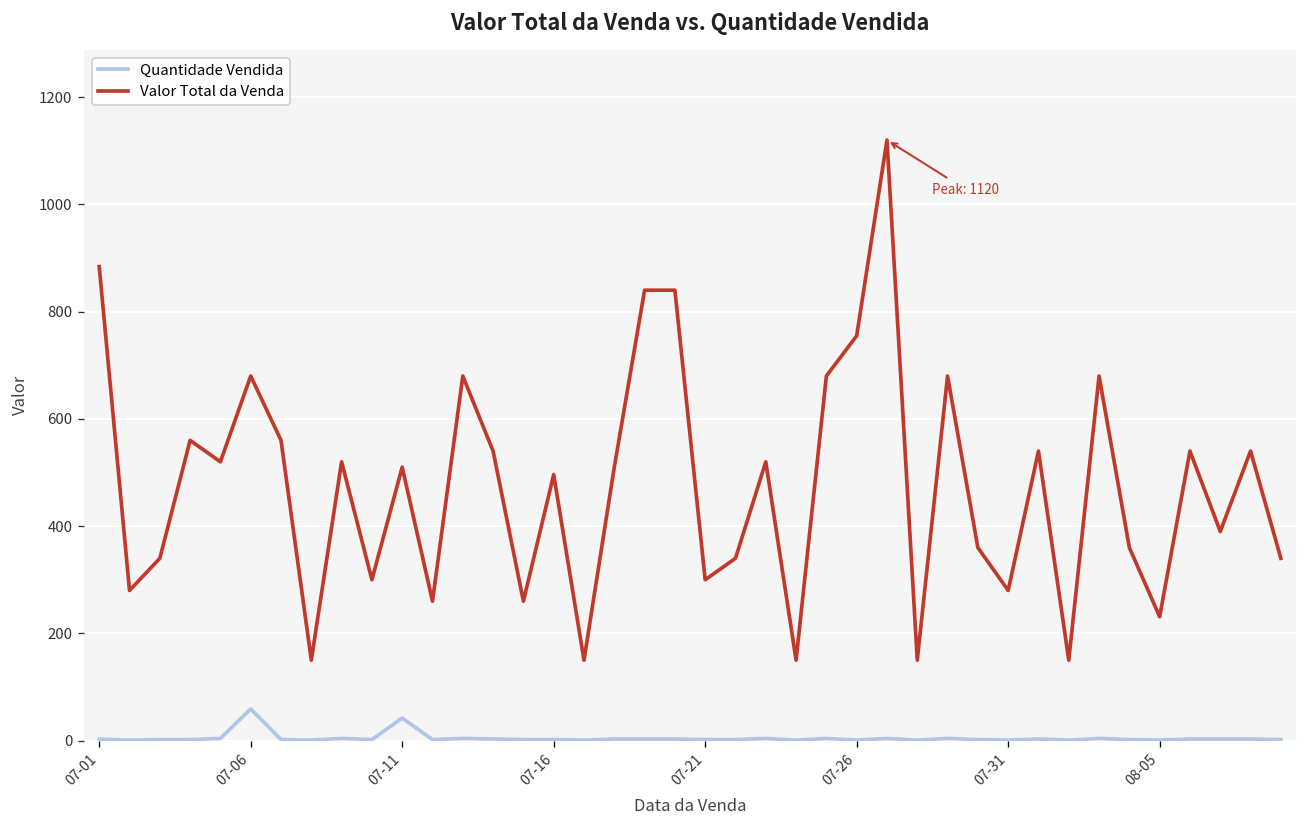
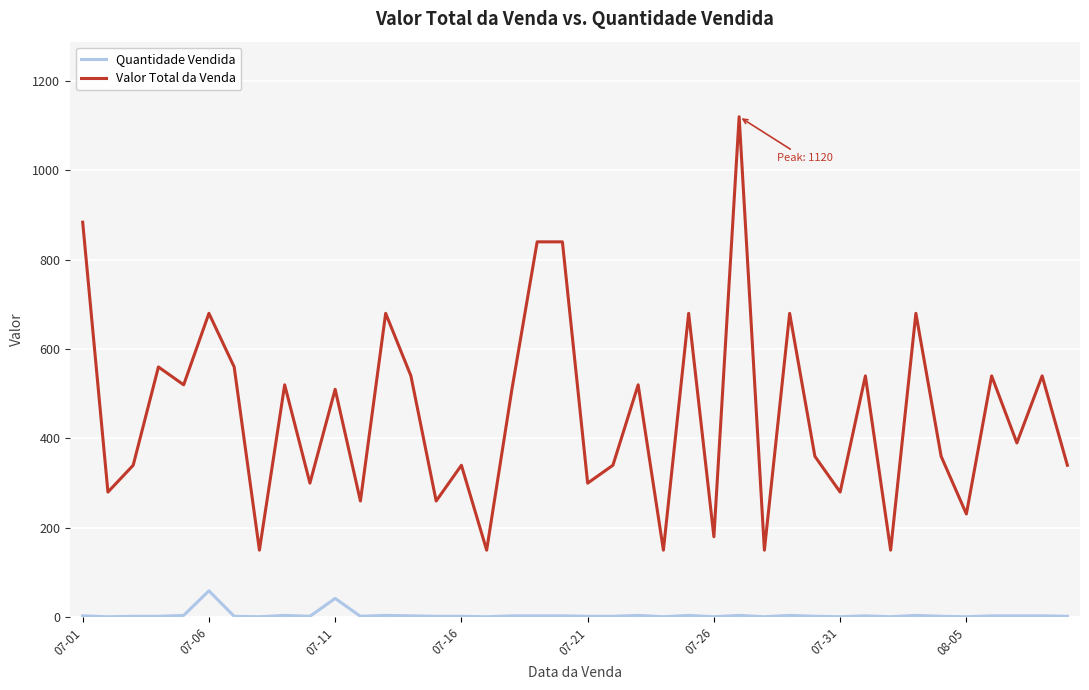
  {
    "Quantidade Vendida": {
      "07-01": 0,
      "07-06": 60,
      "07-11": 40,
      "07-16": 0,
      "07-21": 0,
      "07-26": 0,
      "07-31": 0,
      "08-05": 0
    },
    "Valor Total da Venda": {
      "07-01": 880,
      "07-06": 680,
      "07-11": 510,
-     "07-16": 500,
+     "07-16": 340,
      "07-21": 300,
-     "07-26": 760,
+     "07-26": 180,
      "07-31": 280,
      "08-05": 230
    }
  }
